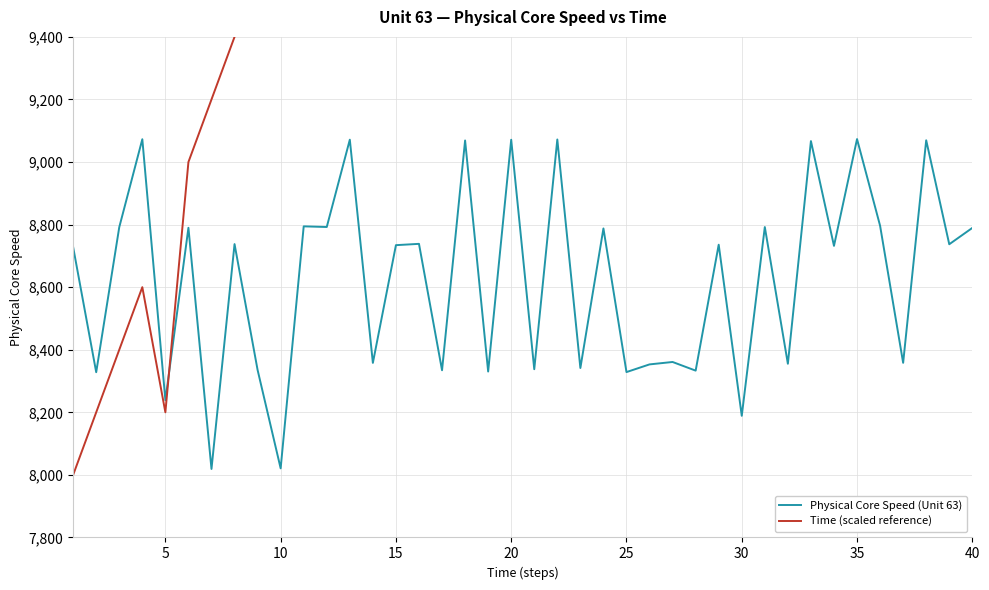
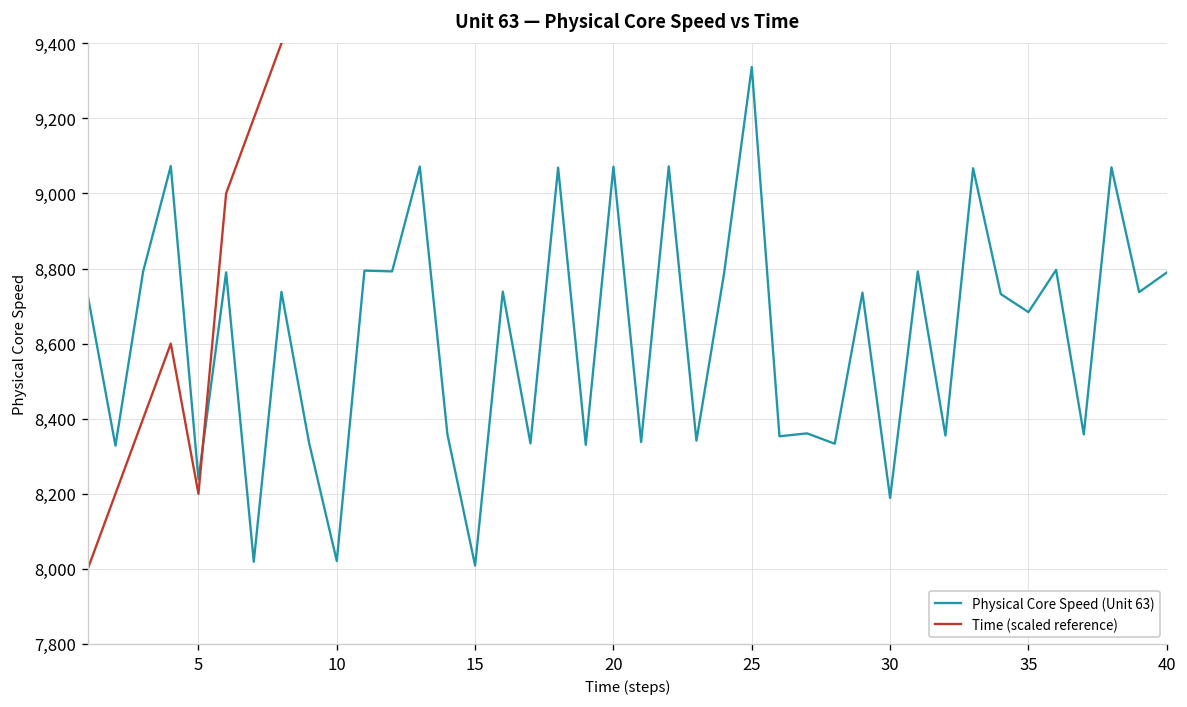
  {
    "Physical Core Speed (Unit 63)": {
      "5": "8,240",
      "10": "8,020",
-     "15": "8,730",
+     "15": "8,010",
      "20": "9,070",
-     "25": "8,330",
+     "25": "9,340",
      "30": "8,190",
-     "35": "9,070",
+     "35": "8,680",
      "40": "8,790"
    },
    "Time (scaled reference)": {
      "5": "8,200"
    }
  }
